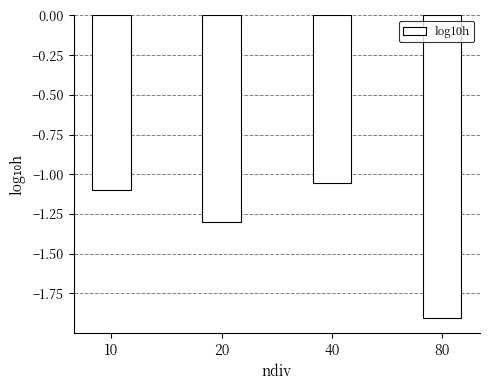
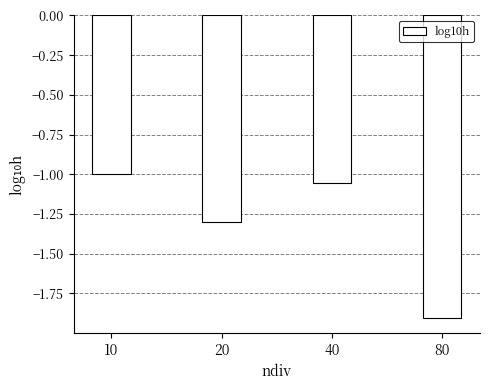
  {
-   "10": -1.1,
+   "10": -1.0,
    "20": -1.3,
    "40": -1.06,
    "80": -1.9
  }
